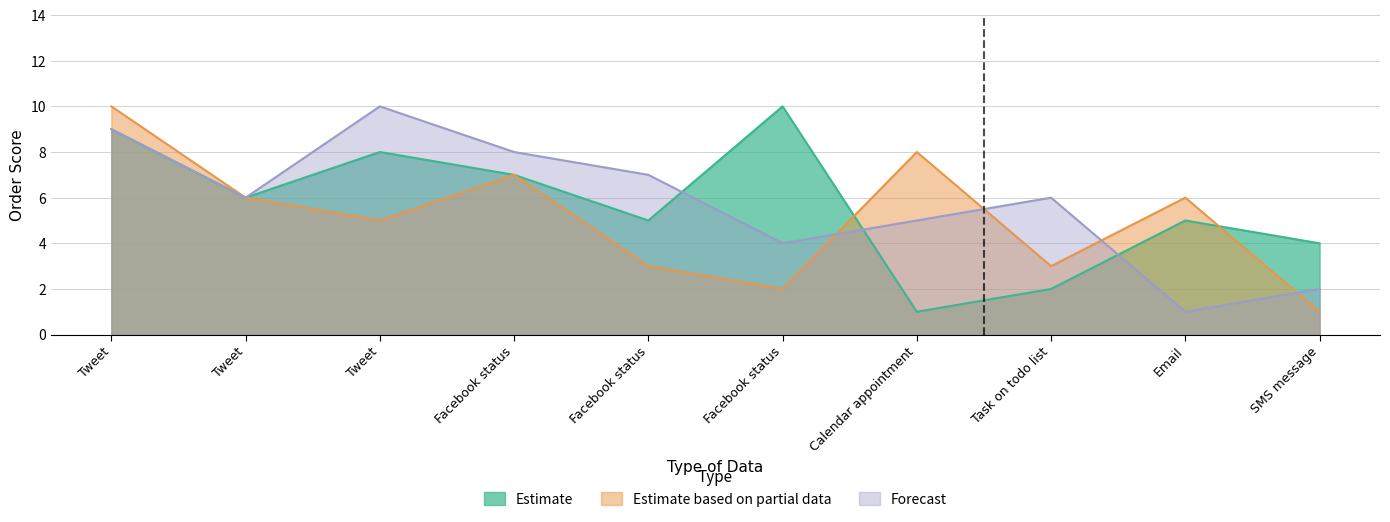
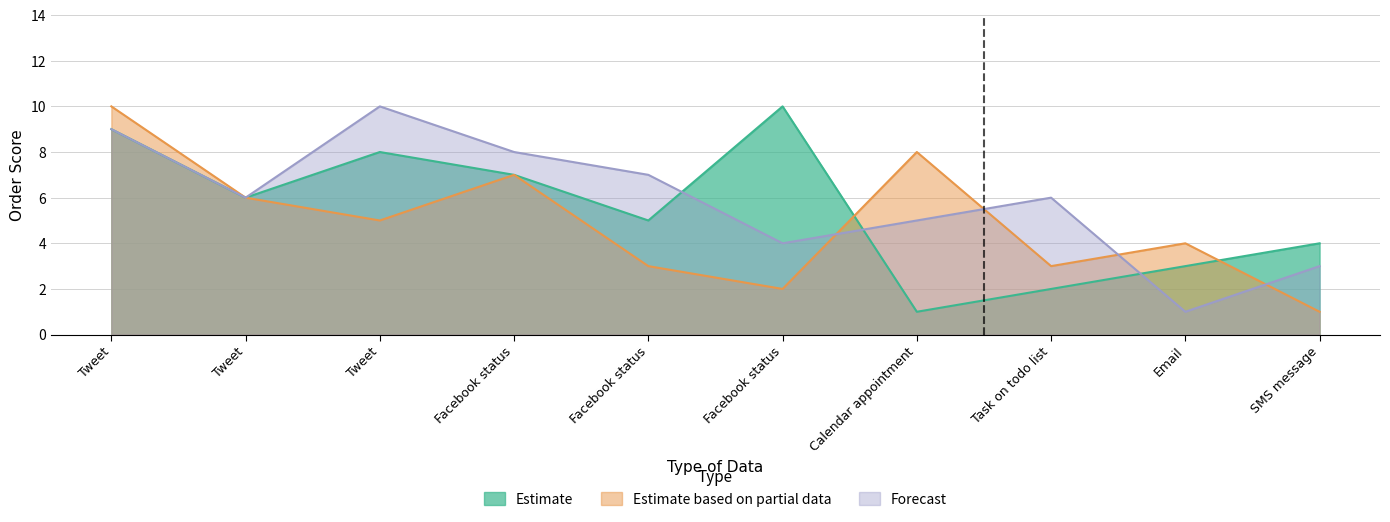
  {
    "Estimate": {
      "Calendar appointment": 1,
      "Task on todo list": 2,
-     "Email": 5,
+     "Email": 3,
      "SMS message": 4
    },
    "Estimate based on partial data": {
      "Calendar appointment": 8,
      "Task on todo list": 3,
-     "Email": 6,
+     "Email": 4,
      "SMS message": 1
    },
    "Forecast": {
      "Calendar appointment": 5,
      "Task on todo list": 6,
      "Email": 1,
-     "SMS message": 2
+     "SMS message": 3
    }
  }
